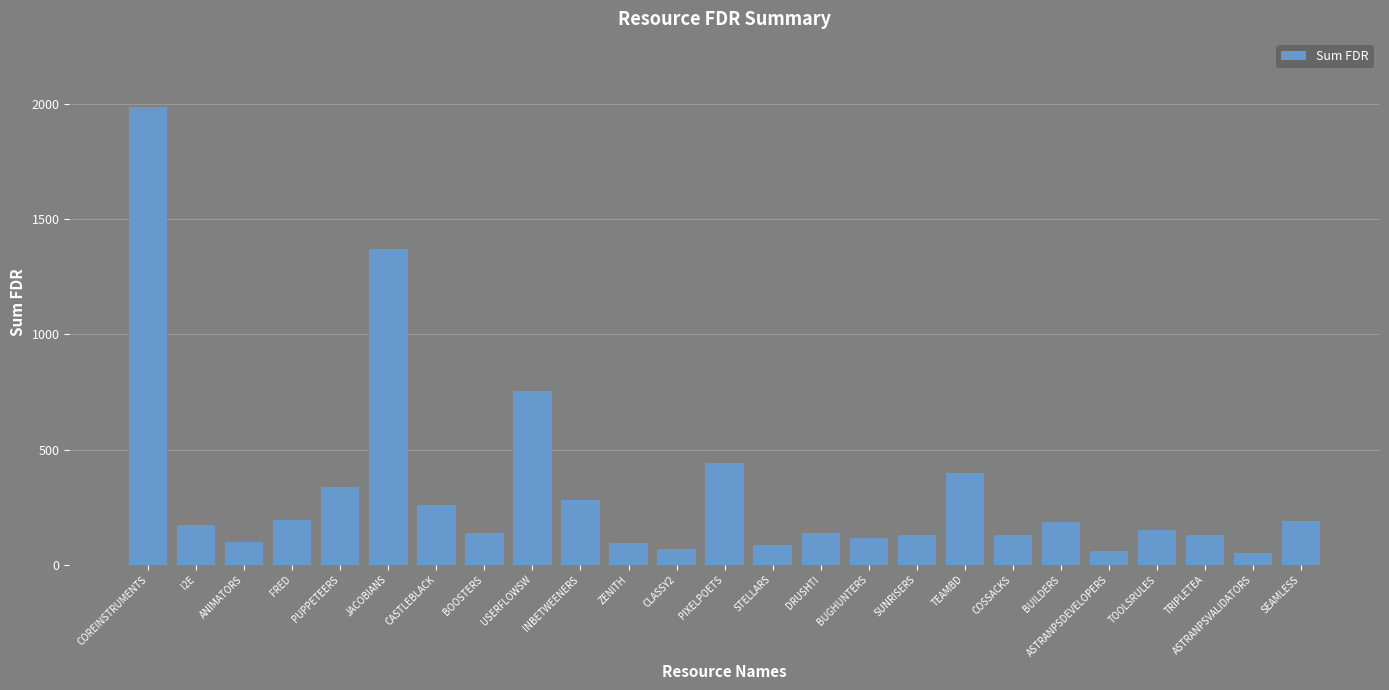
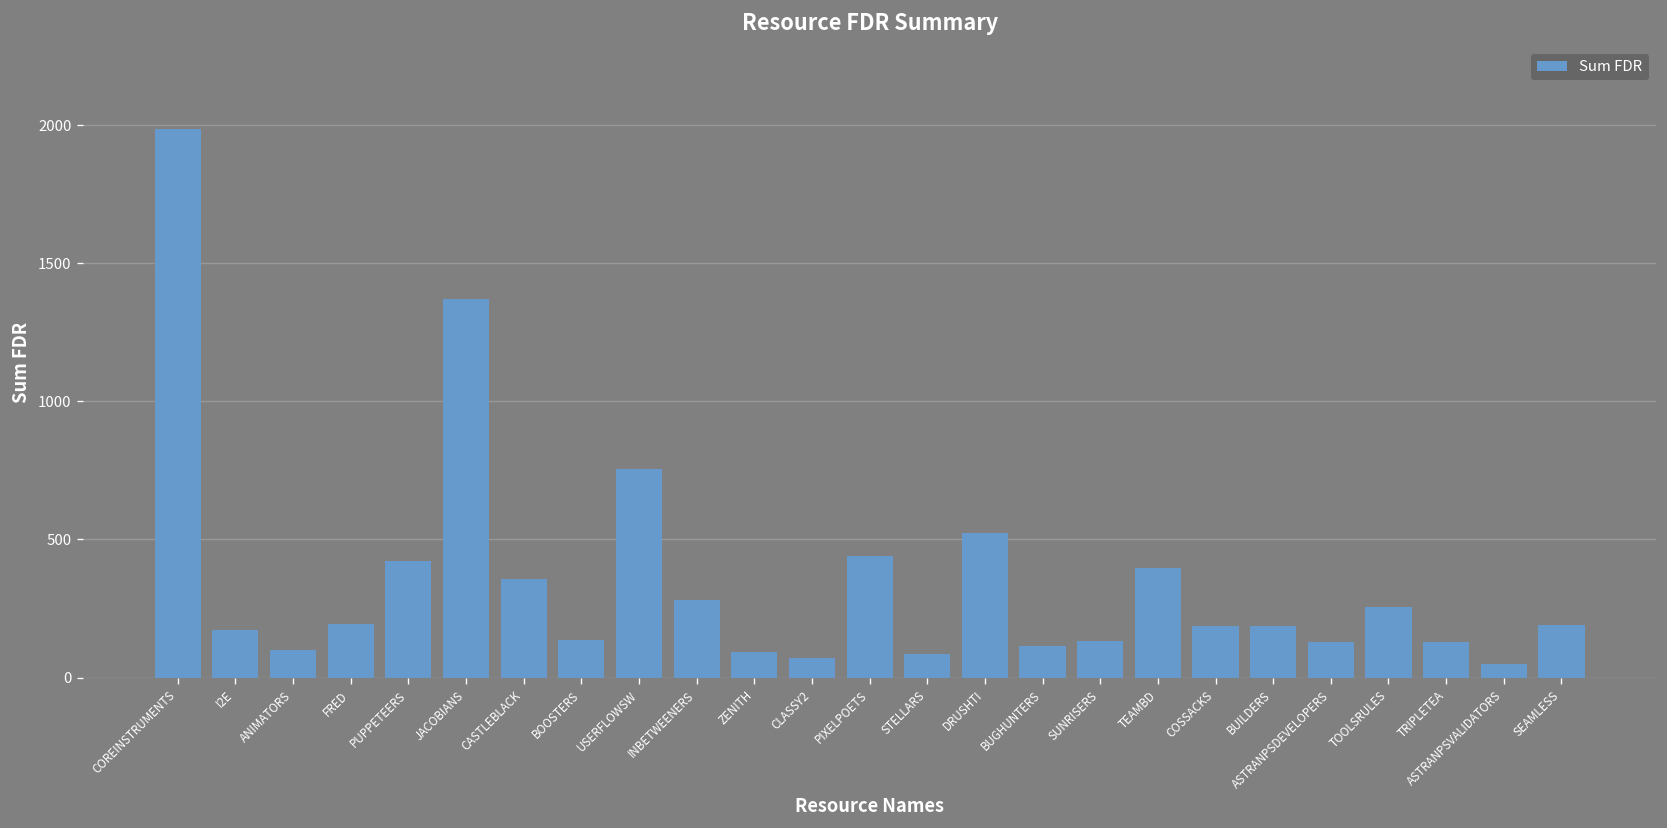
  {
    "COREINSTRUMENTS": 1990,
    "I2E": 170,
    "ANIMATORS": 100,
    "FRED": 200,
-   "PUPPETEERS": 340,
+   "PUPPETEERS": 420,
    "JACOBIANS": 1370,
-   "CASTLEBLACK": 260,
+   "CASTLEBLACK": 360,
    "BOOSTERS": 140,
    "USERFLOWSW": 760,
    "INBETWEENERS": 280,
    "ZENITH": 90,
    "CLASSY2": 70,
    "PIXELPOETS": 440,
    "STELLARS": 90,
-   "DRUSHTI": 140,
+   "DRUSHTI": 520,
    "BUGHUNTERS": 120,
    "SUNRISERS": 130,
    "TEAMBD": 400,
-   "COSSACKS": 130,
+   "COSSACKS": 190,
    "BUILDERS": 190,
-   "ASTRANPSDEVELOPERS": 60,
-   "TOOLSRULES": 150,
+   "ASTRANPSDEVELOPERS": 130,
+   "TOOLSRULES": 250,
    "TRIPLETEA": 130,
    "ASTRANPSVALIDATORS": 50,
    "SEAMLESS": 190
  }
